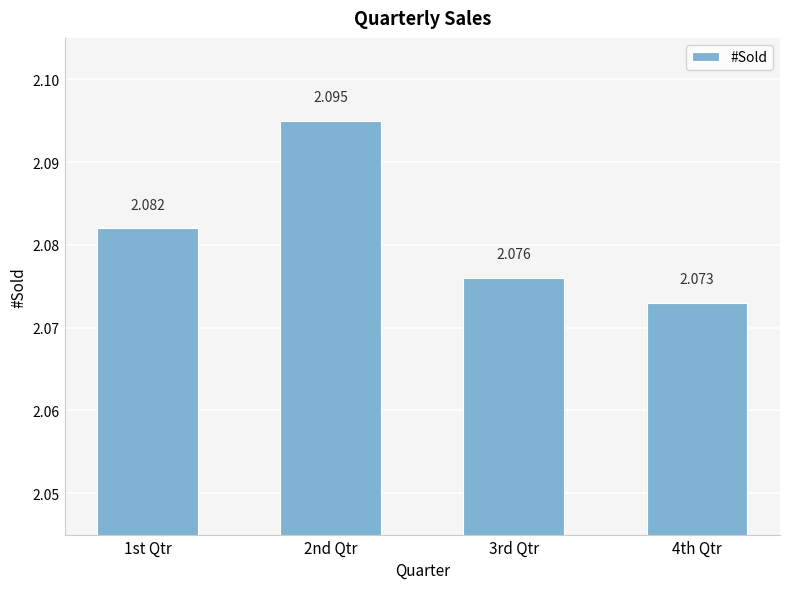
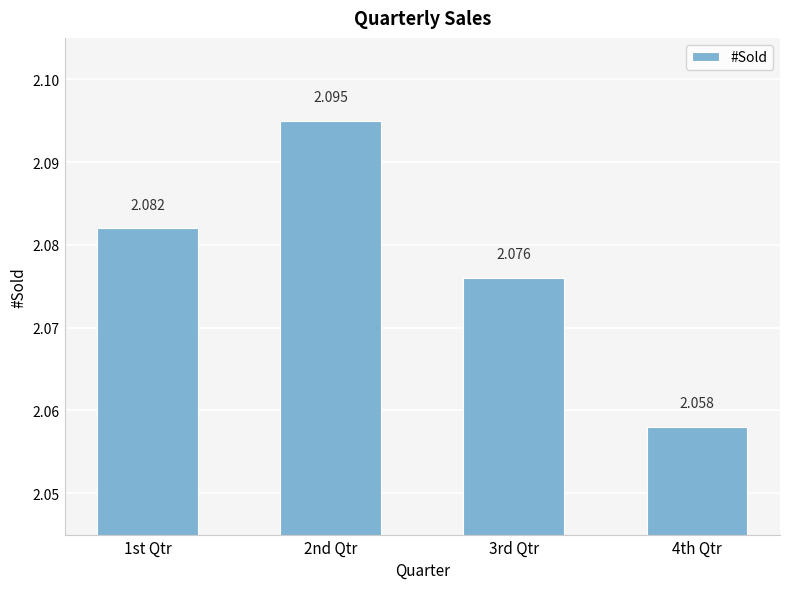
  {
    "1st Qtr": 2.082,
    "2nd Qtr": 2.095,
    "3rd Qtr": 2.076,
-   "4th Qtr": 2.073
+   "4th Qtr": 2.058
  }
